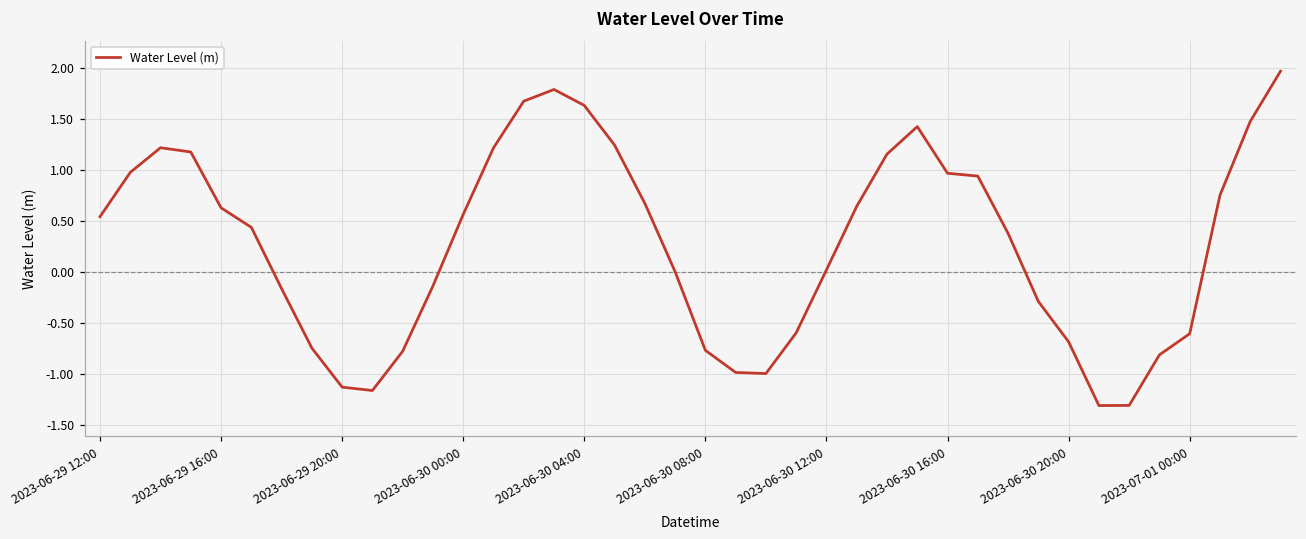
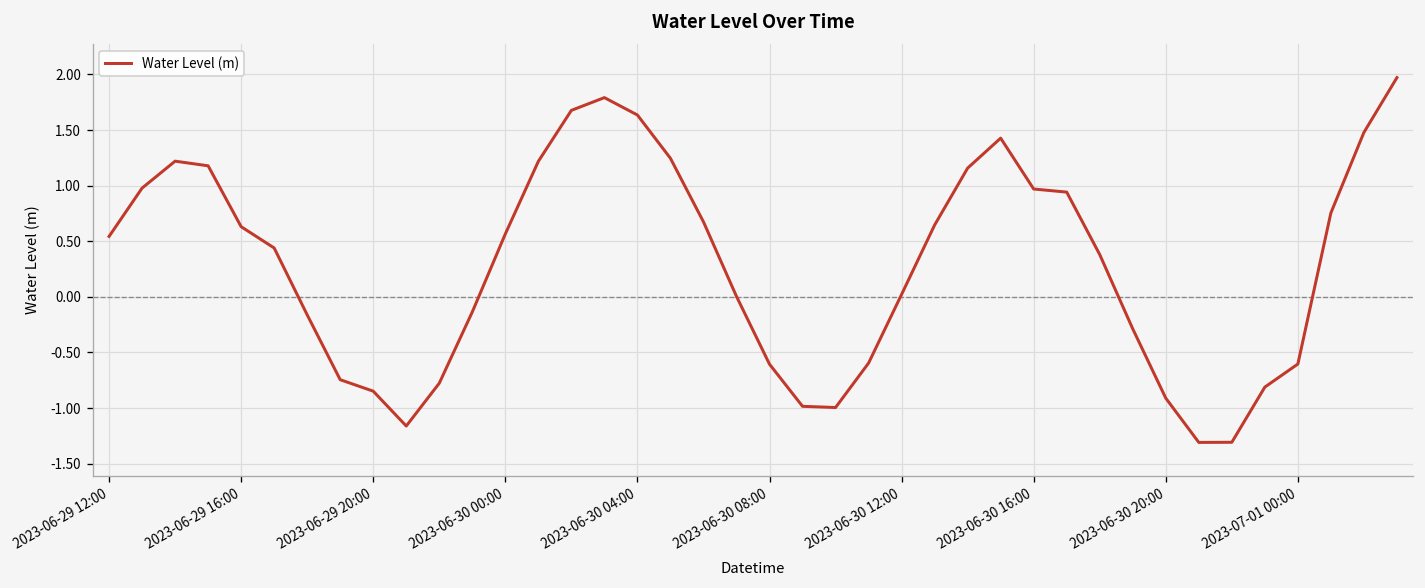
  {
    "2023-06-29 12:00": 0.5,
    "2023-06-29 16:00": 0.6,
-   "2023-06-29 20:00": -1.1,
+   "2023-06-29 20:00": -0.8,
    "2023-06-30 00:00": 0.6,
    "2023-06-30 04:00": 1.6,
-   "2023-06-30 08:00": -0.8,
+   "2023-06-30 08:00": -0.6,
    "2023-06-30 12:00": 0.0,
    "2023-06-30 16:00": 1.0,
-   "2023-06-30 20:00": -0.7,
+   "2023-06-30 20:00": -0.9,
    "2023-07-01 00:00": -0.6
  }
